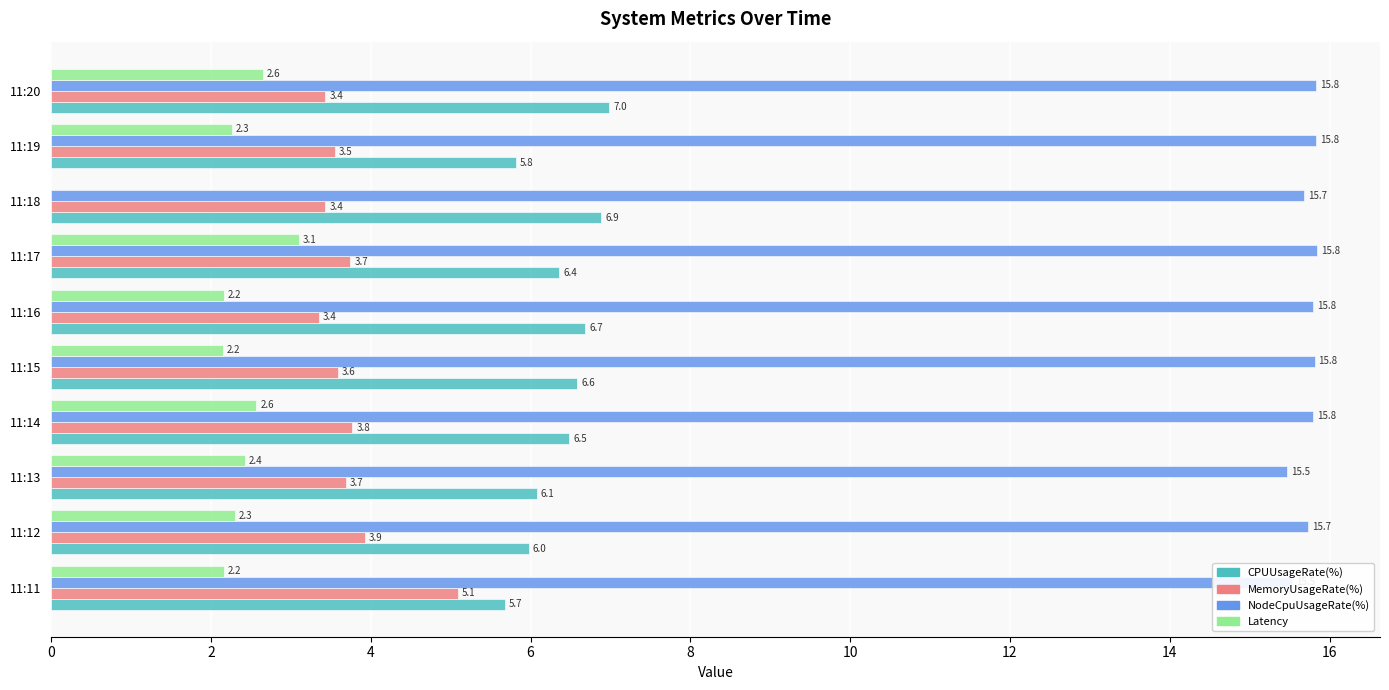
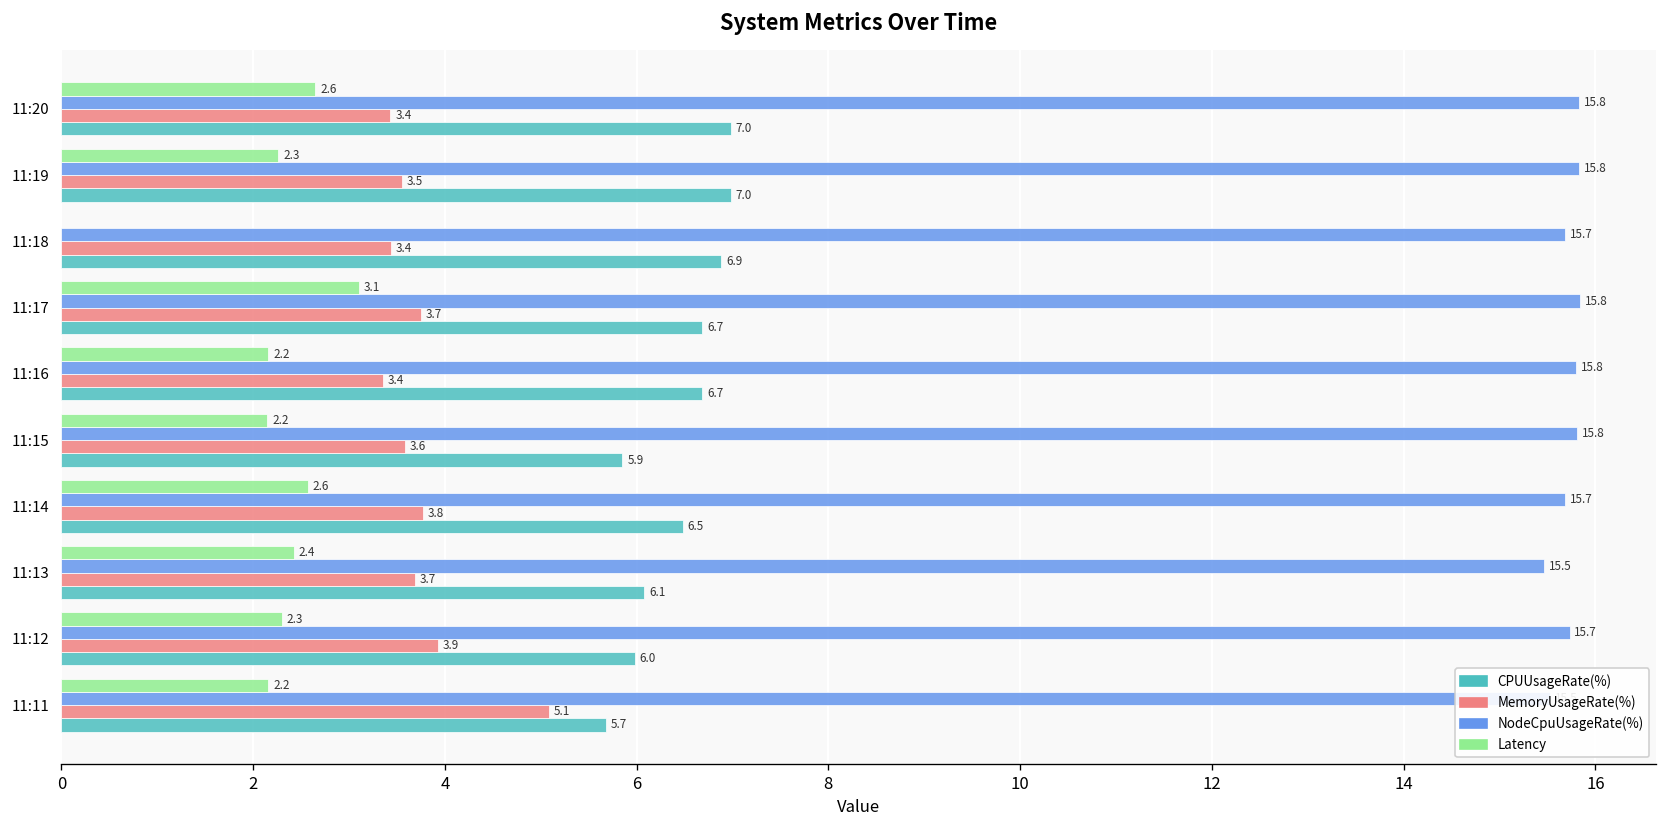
  {
    "CPUUsageRate(%)": {
      "11:20": 7.0,
-     "11:19": 5.8,
+     "11:19": 7.0,
      "11:18": 6.9,
-     "11:17": 6.4,
+     "11:17": 6.7,
      "11:16": 6.7,
-     "11:15": 6.6,
+     "11:15": 5.9,
      "11:14": 6.5,
      "11:13": 6.1,
      "11:12": 6.0,
      "11:11": 5.7
    },
    "MemoryUsageRate(%)": {
      "11:20": 3.4,
      "11:19": 3.5,
      "11:18": 3.4,
      "11:17": 3.7,
      "11:16": 3.4,
      "11:15": 3.6,
      "11:14": 3.8,
      "11:13": 3.7,
      "11:12": 3.9,
      "11:11": 5.1
    },
    "NodeCpuUsageRate(%)": {
      "11:20": 15.8,
      "11:19": 15.8,
      "11:18": 15.7,
      "11:17": 15.8,
      "11:16": 15.8,
      "11:15": 15.8,
-     "11:14": 15.8,
+     "11:14": 15.7,
      "11:13": 15.5,
      "11:12": 15.7
    },
    "Latency": {
      "11:20": 2.6,
      "11:19": 2.3,
      "11:17": 3.1,
      "11:16": 2.2,
      "11:15": 2.2,
      "11:14": 2.6,
      "11:13": 2.4,
      "11:12": 2.3,
      "11:11": 2.2
    }
  }
